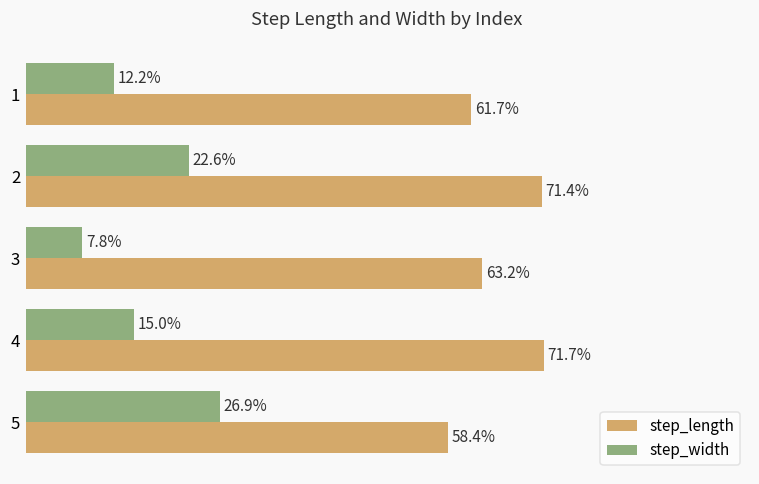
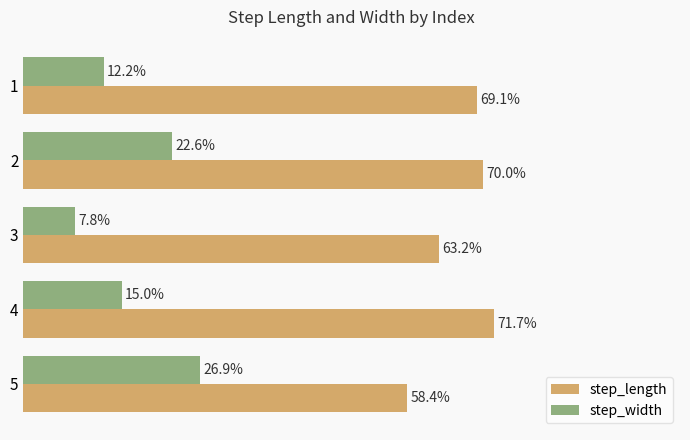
  {
    "step_length": {
-     "1": "61.7%",
-     "2": "71.4%",
+     "1": "69.1%",
+     "2": "70.0%",
      "3": "63.2%",
      "4": "71.7%",
      "5": "58.4%"
    },
    "step_width": {
      "1": "12.2%",
      "2": "22.6%",
      "3": "7.8%",
      "4": "15.0%",
      "5": "26.9%"
    }
  }
